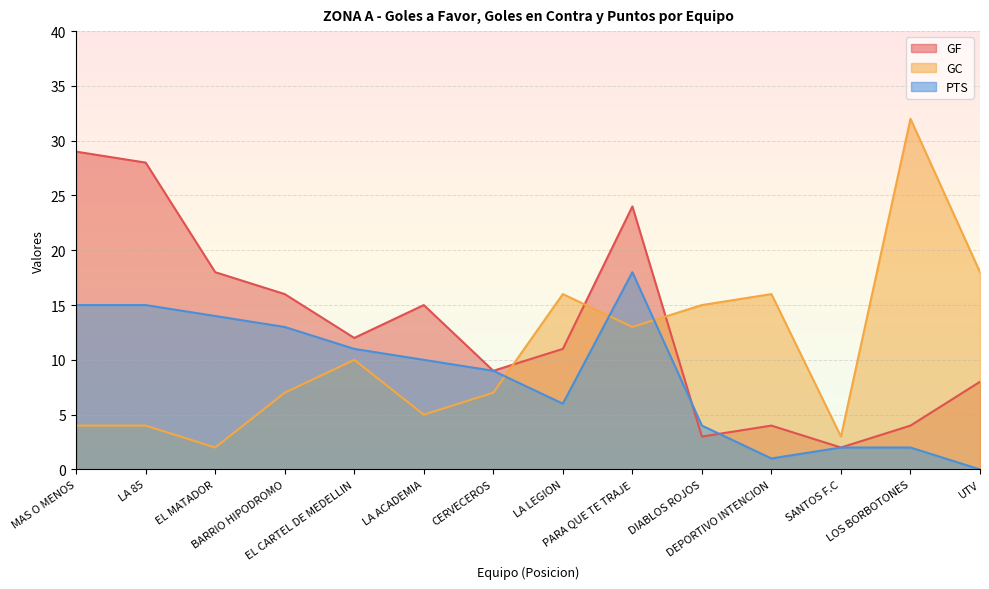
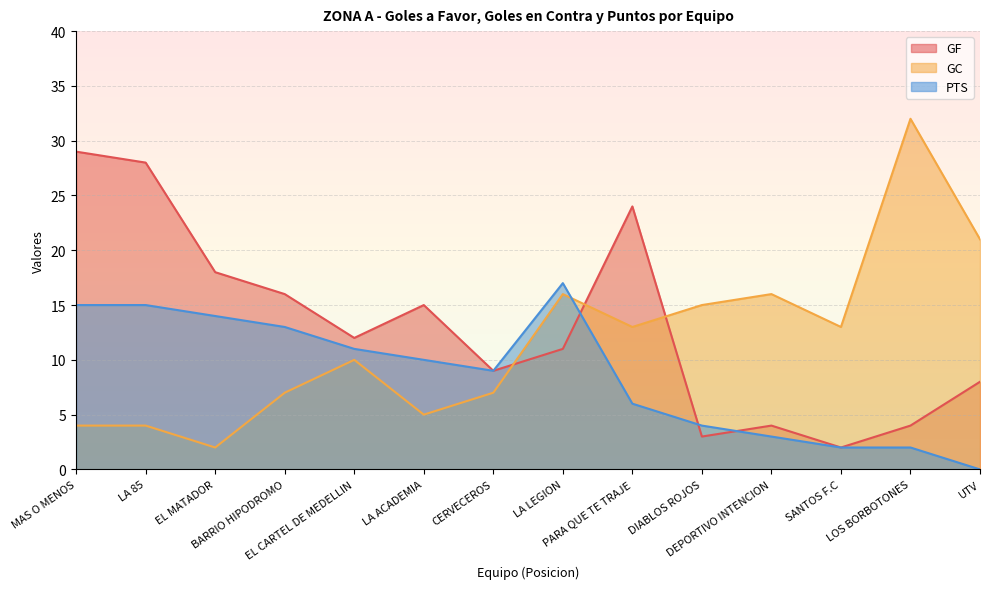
  {
    "GF": {
      "MAS O MENOS": 29,
      "LA 85": 28,
      "EL MATADOR": 18,
      "BARRIO HIPODROMO": 16,
      "EL CARTEL DE MEDELLIN": 12,
      "LA ACADEMIA": 15,
      "LA LEGION": 11,
      "PARA QUE TE TRAJE": 24,
      "DIABLOS ROJOS": 3,
      "DEPORTIVO INTENCION": 4,
      "LOS BORBOTONES": 4,
      "UTV": 8
    },
    "GC": {
      "MAS O MENOS": 4,
      "LA 85": 4,
      "EL MATADOR": 2,
      "BARRIO HIPODROMO": 7,
      "EL CARTEL DE MEDELLIN": 10,
      "LA ACADEMIA": 5,
      "CERVECEROS": 7,
      "LA LEGION": 16,
      "PARA QUE TE TRAJE": 13,
      "DIABLOS ROJOS": 15,
      "DEPORTIVO INTENCION": 16,
-     "SANTOS F.C": 3,
+     "SANTOS F.C": 13,
      "LOS BORBOTONES": 32,
-     "UTV": 18
+     "UTV": 21
    },
    "PTS": {
      "MAS O MENOS": 15,
      "LA 85": 15,
      "EL MATADOR": 14,
      "BARRIO HIPODROMO": 13,
      "EL CARTEL DE MEDELLIN": 11,
      "LA ACADEMIA": 10,
-     "LA LEGION": 6,
-     "PARA QUE TE TRAJE": 18,
+     "LA LEGION": 17,
+     "PARA QUE TE TRAJE": 6,
      "DIABLOS ROJOS": 4,
-     "DEPORTIVO INTENCION": 1,
+     "DEPORTIVO INTENCION": 3,
      "LOS BORBOTONES": 2,
      "UTV": 0
    }
  }
